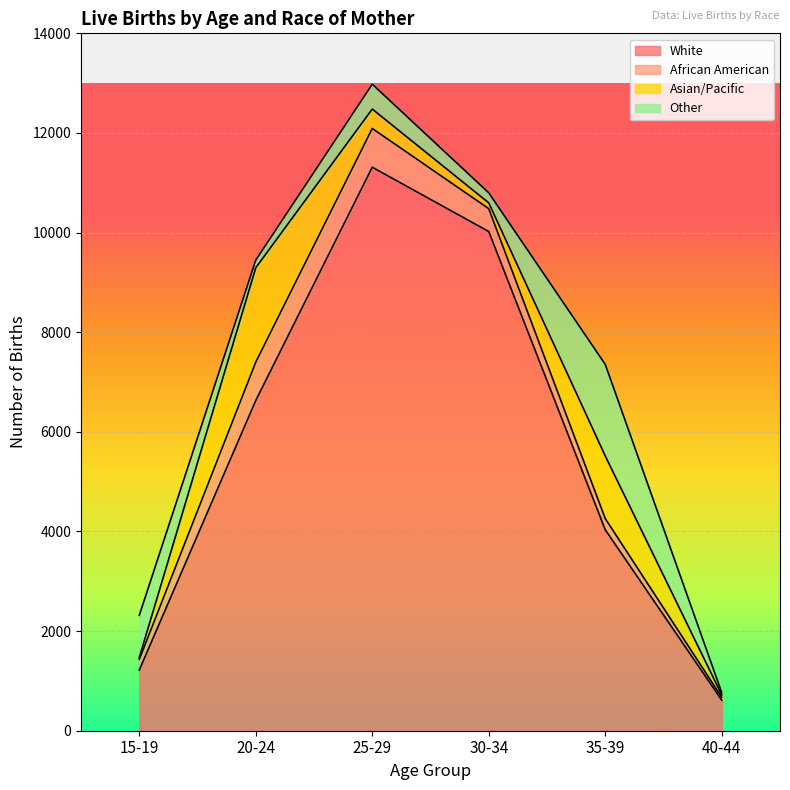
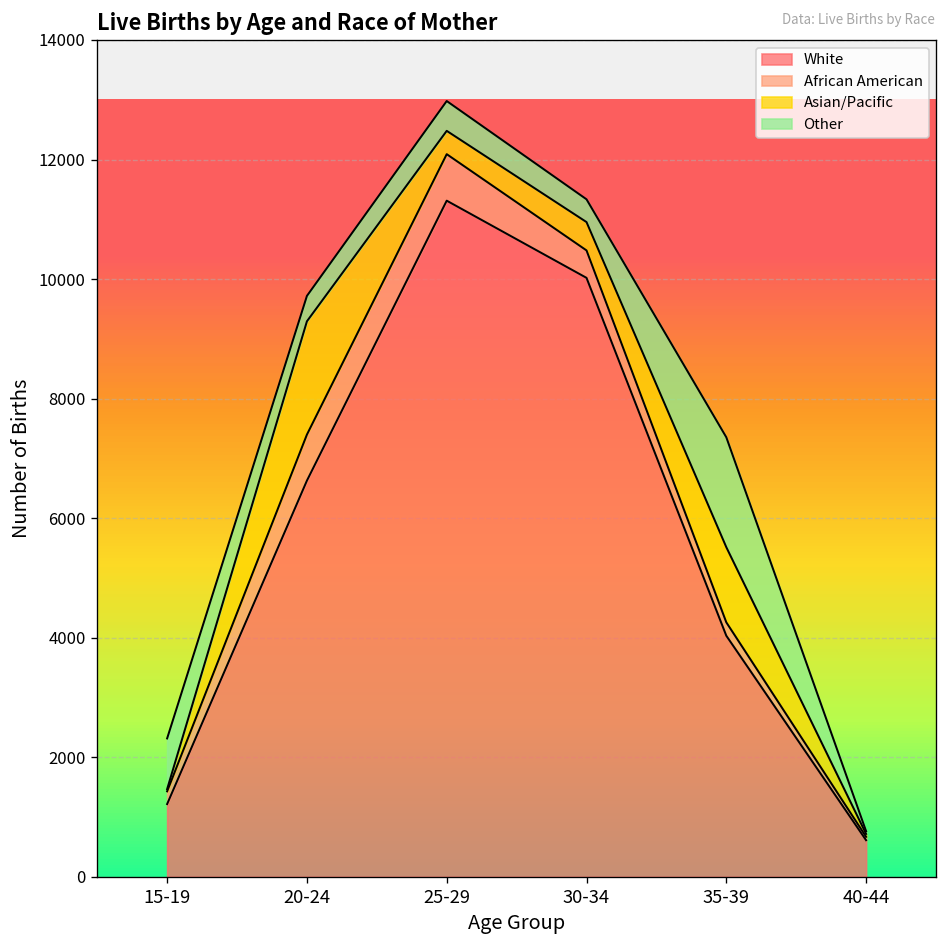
  {
    "Asian/Pacific": {
      "20-24": 1900,
      "25-29": 400,
-     "30-34": 100,
+     "30-34": 500,
      "35-39": 1300
    },
    "Other": {
      "15-19": 800,
-     "20-24": 200,
+     "20-24": 400,
      "25-29": 500,
-     "30-34": 200,
+     "30-34": 400,
      "35-39": 1800
    }
  }
